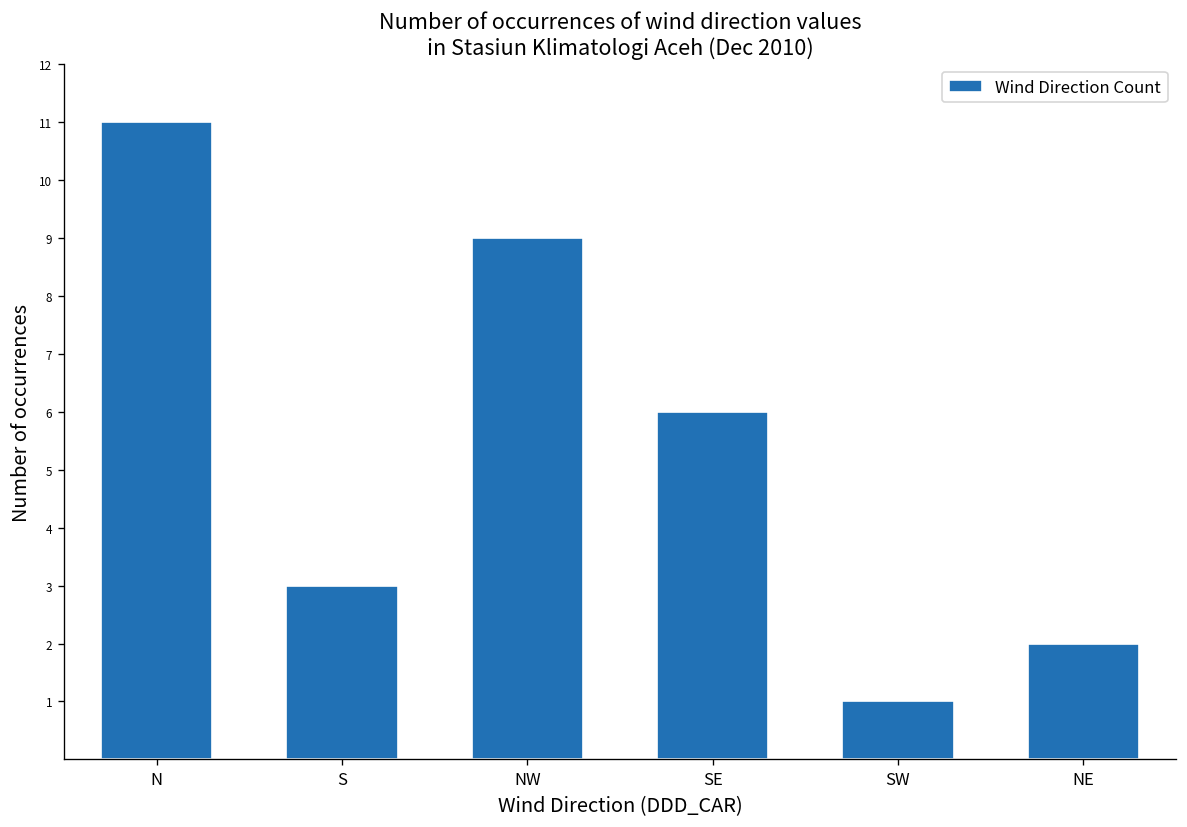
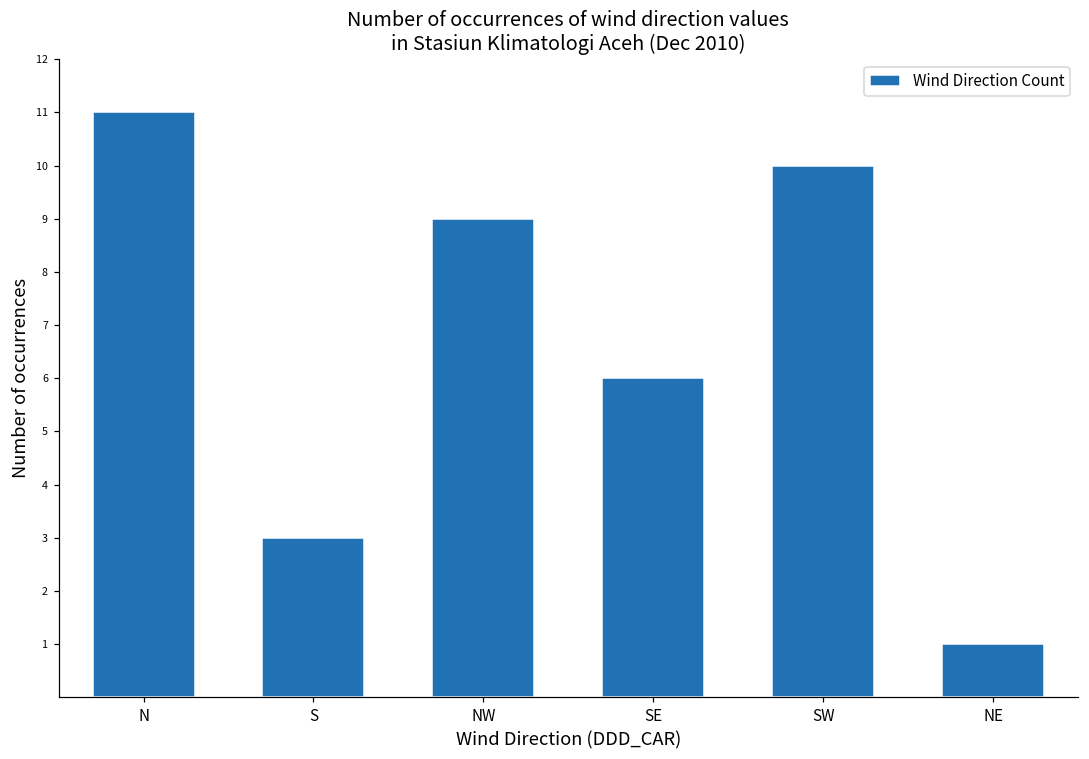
  {
    "N": 11,
    "S": 3,
    "NW": 9,
    "SE": 6,
-   "SW": 1,
-   "NE": 2
+   "SW": 10,
+   "NE": 1
  }
